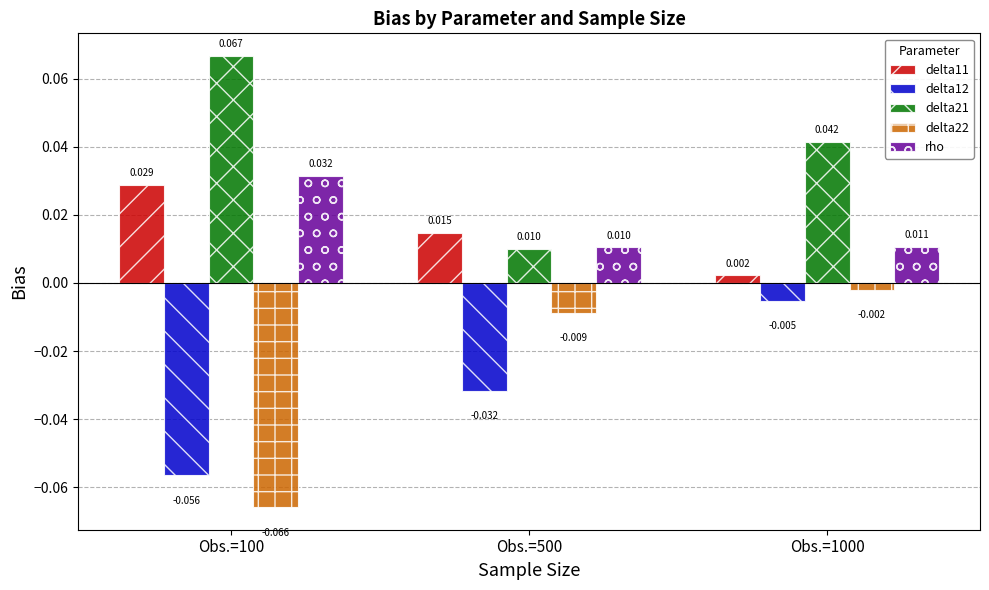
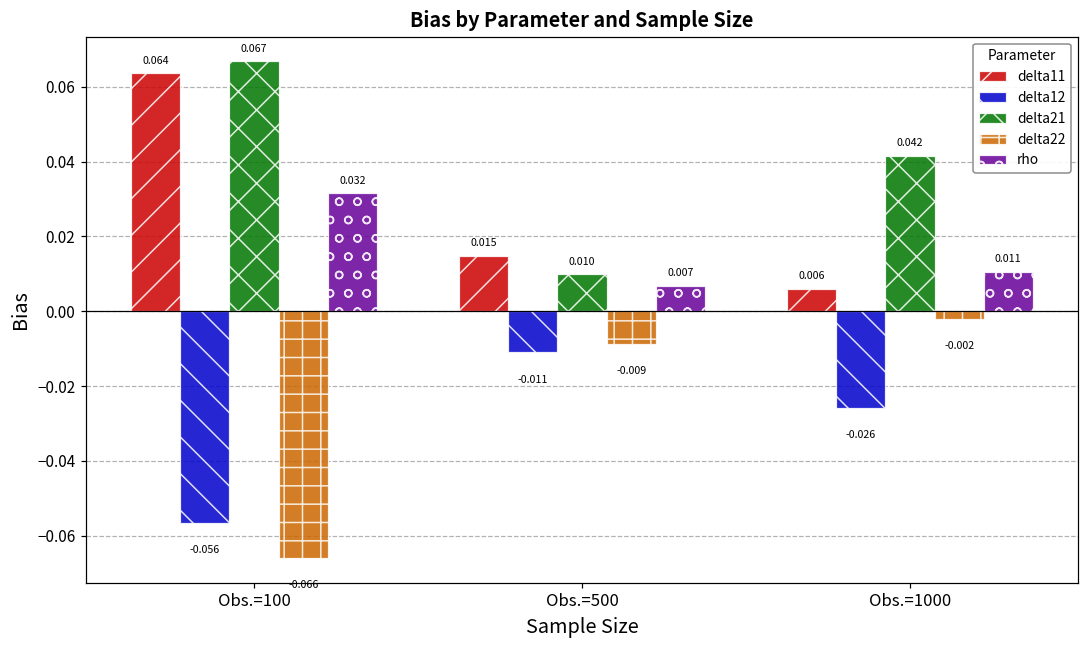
  {
    "delta11": {
-     "Obs.=100": 0.029,
+     "Obs.=100": 0.064,
      "Obs.=500": 0.015,
-     "Obs.=1000": 0.002
+     "Obs.=1000": 0.006
    },
    "delta12": {
      "Obs.=100": -0.056,
-     "Obs.=500": -0.032,
-     "Obs.=1000": -0.005
+     "Obs.=500": -0.011,
+     "Obs.=1000": -0.026
    },
    "delta21": {
      "Obs.=100": 0.067,
      "Obs.=500": 0.010,
      "Obs.=1000": 0.042
    },
    "delta22": {
      "Obs.=100": -0.066,
      "Obs.=500": -0.009,
      "Obs.=1000": -0.002
    },
    "rho": {
      "Obs.=100": 0.032,
-     "Obs.=500": 0.010,
+     "Obs.=500": 0.007,
      "Obs.=1000": 0.011
    }
  }
